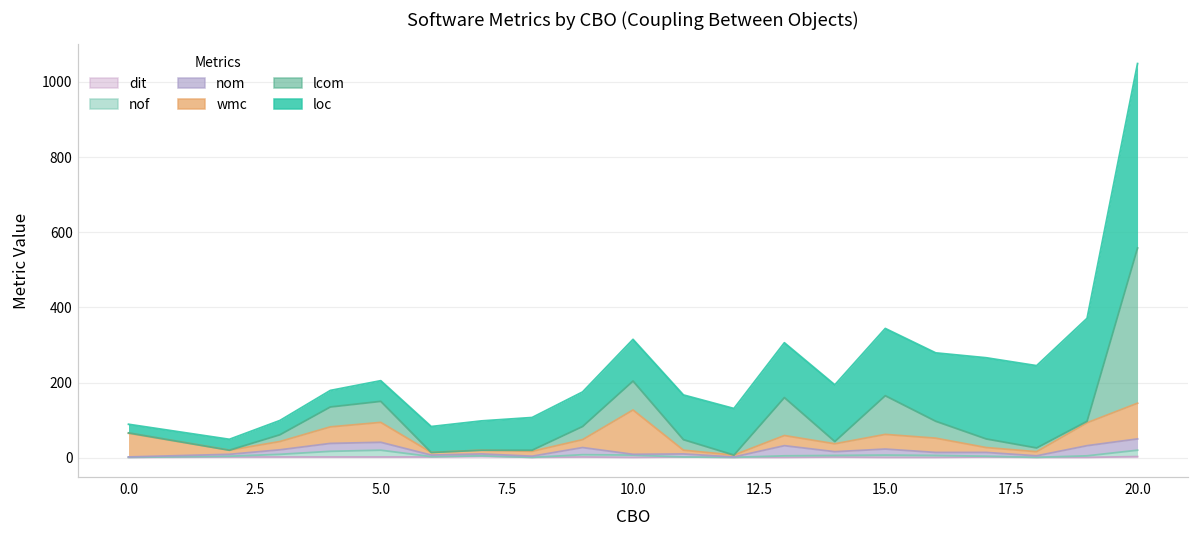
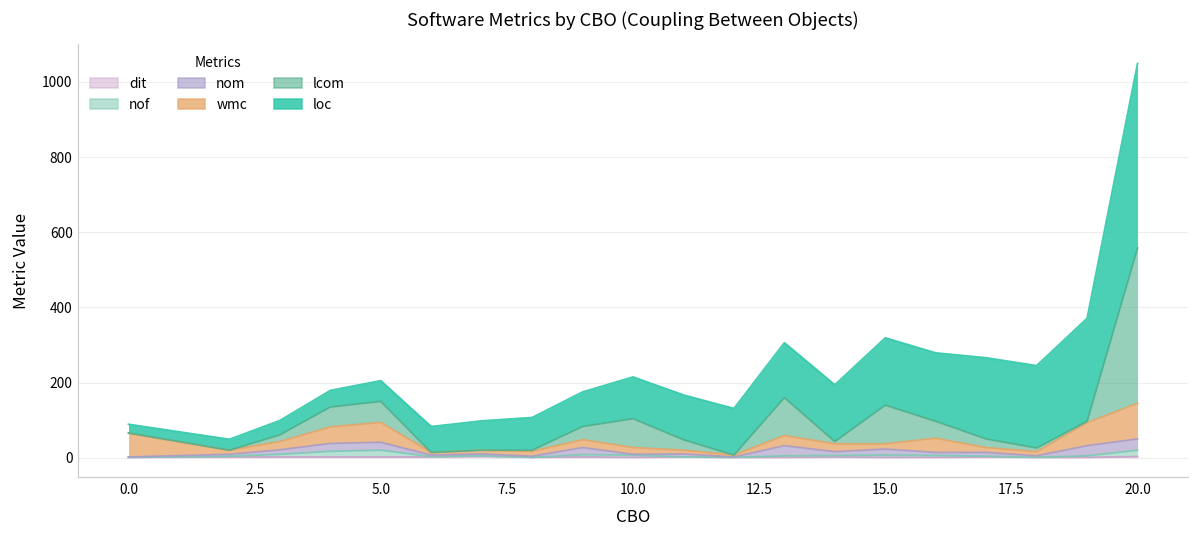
  {
    "wmc": {
      "5.0": 50,
-     "10.0": 120,
-     "15.0": 40,
+     "10.0": 20,
+     "15.0": 10,
      "20.0": 100
    }
  }
